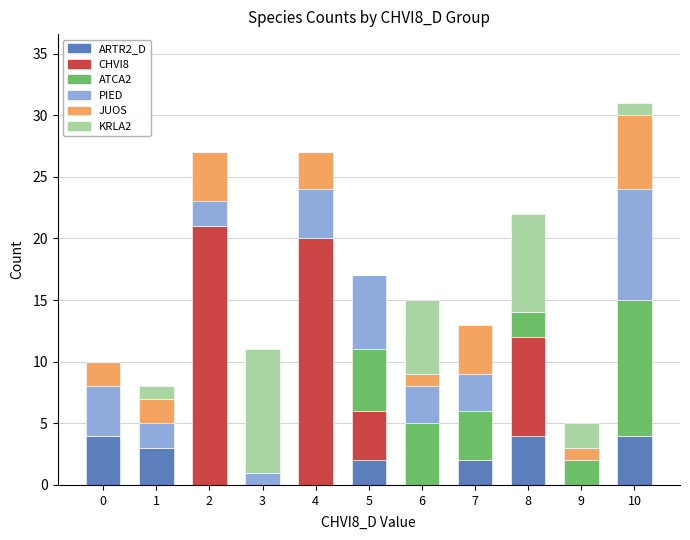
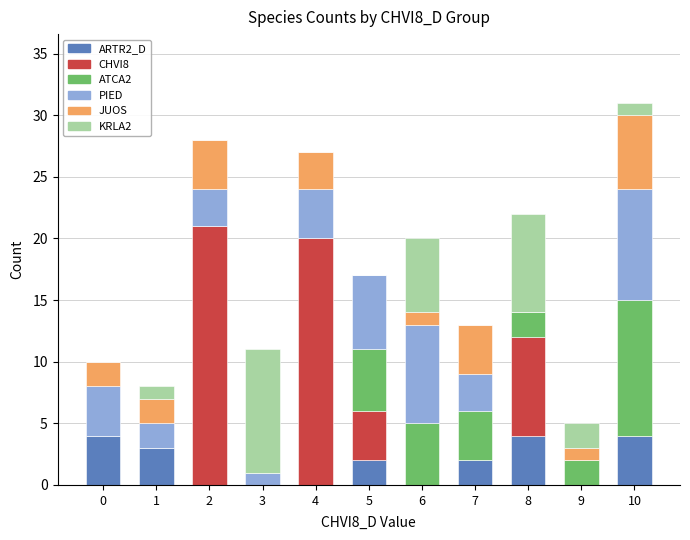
  {
    "ARTR2_D": {
      "0": 4,
      "1": 3,
      "2": 0,
      "3": 0,
      "4": 0,
      "5": 2,
      "6": 0,
      "7": 2,
      "8": 4,
      "9": 0,
      "10": 4
    },
    "CHVI8": {
      "0": 0,
      "1": 0,
      "2": 21,
      "3": 0,
      "4": 20,
      "5": 4,
      "6": 0,
      "7": 0,
      "8": 8,
      "9": 0,
      "10": 0
    },
    "ATCA2": {
      "0": 0,
      "1": 0,
      "2": 0,
      "3": 0,
      "4": 0,
      "5": 5,
      "6": 5,
      "7": 4,
      "8": 2,
      "9": 2,
      "10": 11
    },
    "PIED": {
      "0": 4,
      "1": 2,
-     "2": 2,
+     "2": 3,
      "3": 1,
      "4": 4,
      "5": 6,
-     "6": 3,
+     "6": 8,
      "7": 3,
      "8": 0,
      "9": 0,
      "10": 9
    },
    "JUOS": {
      "0": 2,
      "1": 2,
      "2": 4,
      "3": 0,
      "4": 3,
      "5": 0,
      "6": 1,
      "7": 4,
      "8": 0,
      "9": 1,
      "10": 6
    },
    "KRLA2": {
      "0": 0,
      "1": 1,
      "2": 0,
      "3": 10,
      "4": 0,
      "5": 0,
      "6": 6,
      "7": 0,
      "8": 8,
      "9": 2,
      "10": 1
    }
  }
